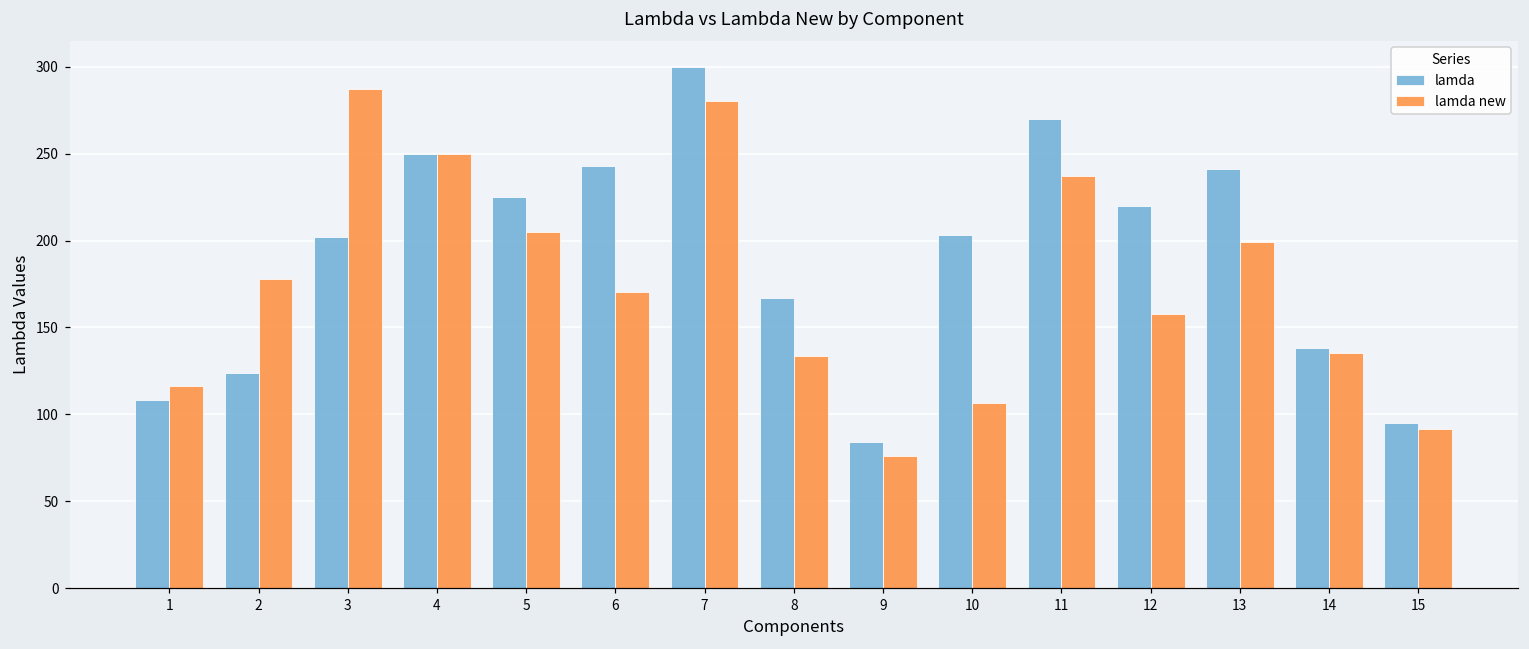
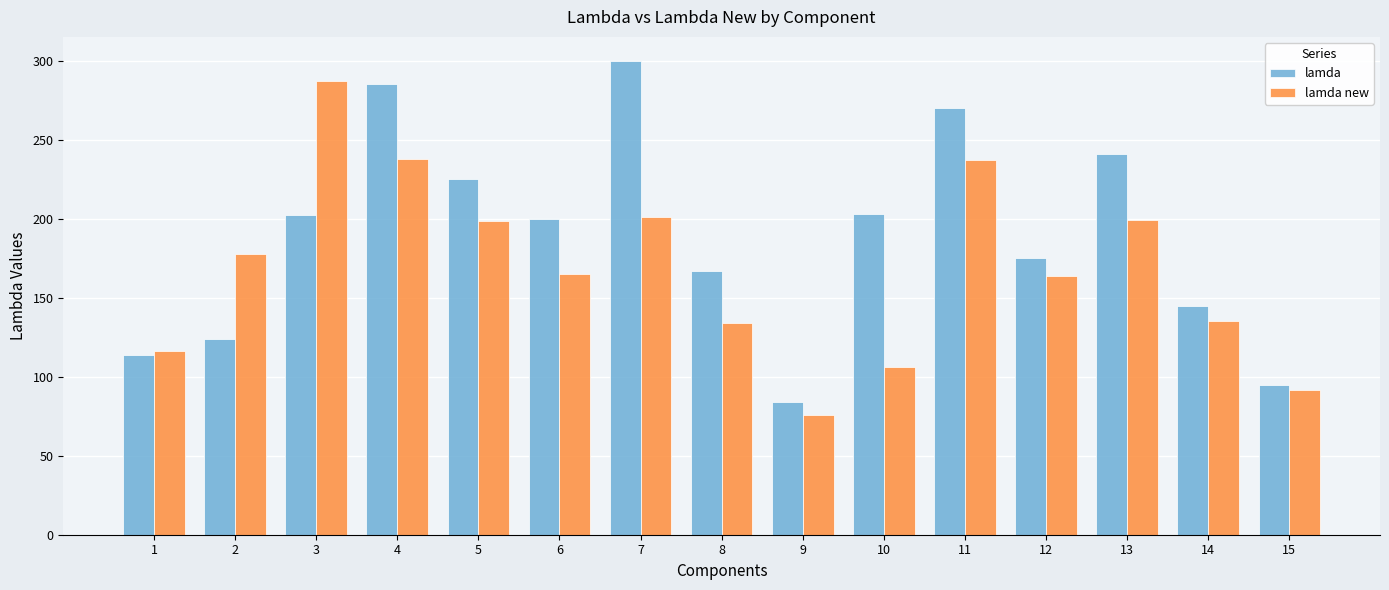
  {
    "lamda": {
-     "1": 108,
+     "1": 114,
      "2": 124,
      "3": 202,
-     "4": 250,
+     "4": 285,
      "5": 225,
-     "6": 243,
+     "6": 200,
      "7": 300,
      "8": 167,
      "9": 84,
      "10": 203,
      "11": 270,
-     "12": 220,
+     "12": 175,
      "13": 241,
-     "14": 138,
+     "14": 145,
      "15": 95
    },
    "lamda new": {
      "1": 116,
      "2": 178,
      "3": 287,
-     "4": 250,
-     "5": 205,
-     "6": 170,
-     "7": 280,
+     "4": 238,
+     "5": 199,
+     "6": 165,
+     "7": 201,
      "8": 134,
      "9": 76,
      "10": 106,
      "11": 237,
-     "12": 158,
+     "12": 164,
      "13": 199,
      "14": 136,
      "15": 92
    }
  }
